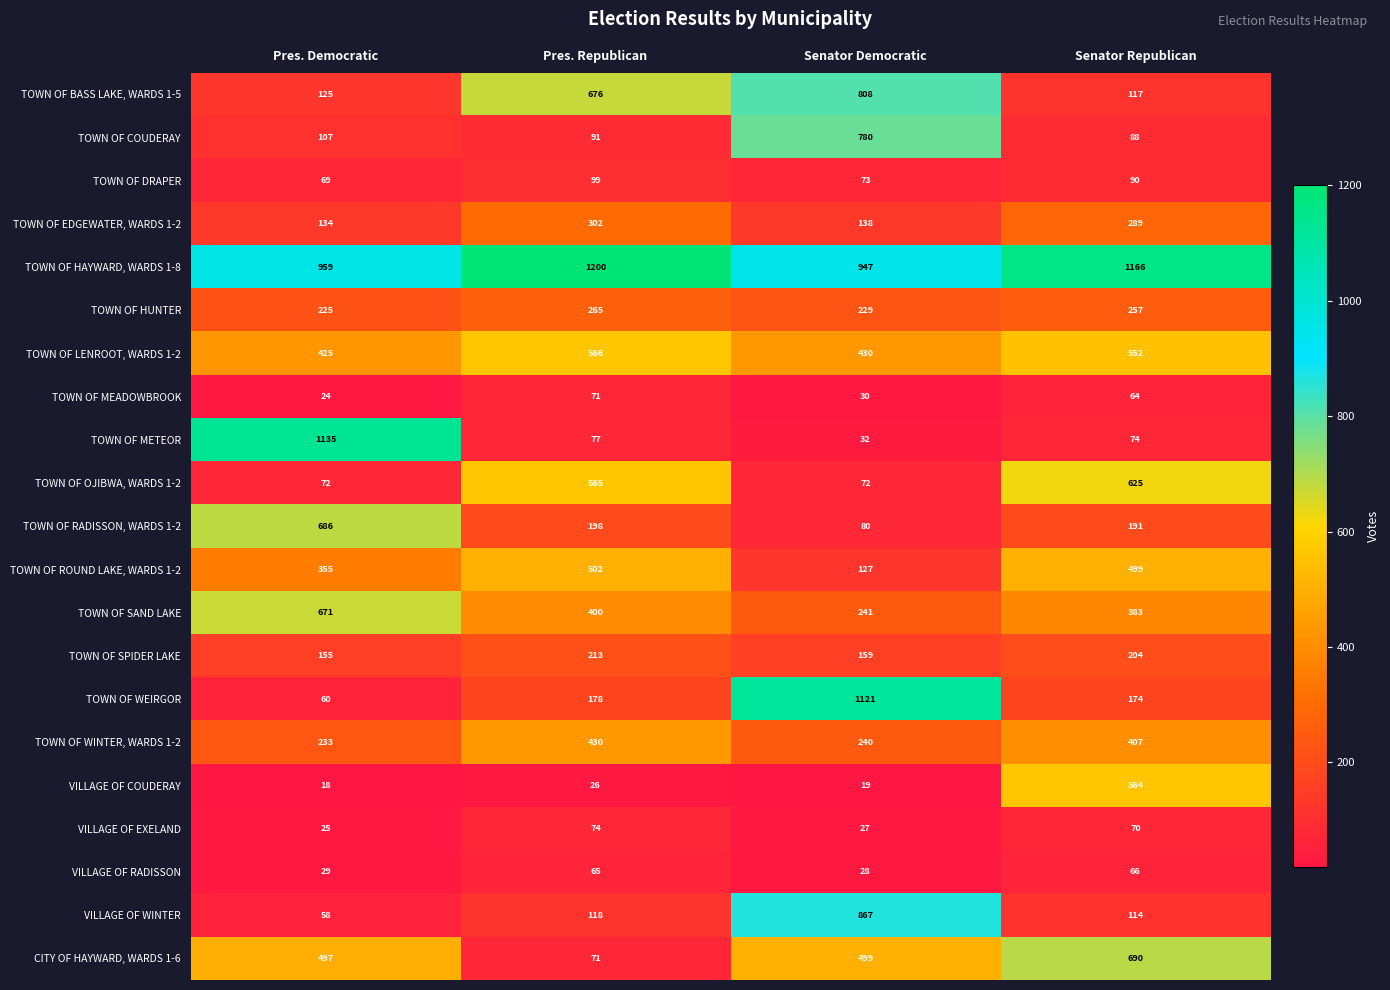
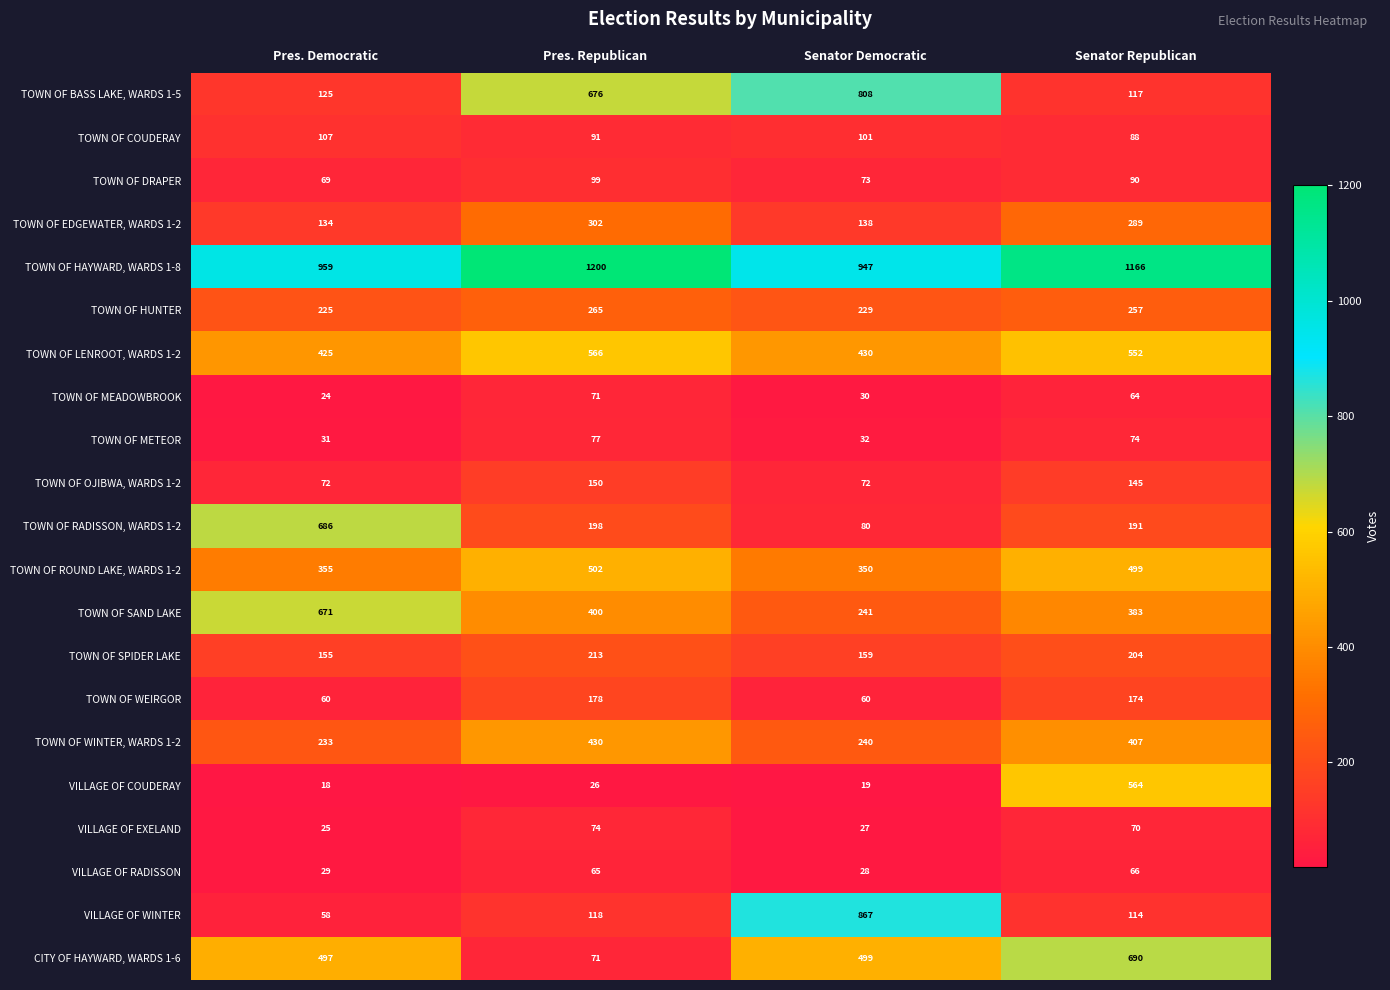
  {
    "TOWN OF BASS LAKE, WARDS 1-5": {
      "Pres. Democratic": 125,
      "Pres. Republican": 676,
      "Senator Democratic": 808,
      "Senator Republican": 117
    },
    "TOWN OF COUDERAY": {
      "Pres. Democratic": 107,
      "Pres. Republican": 91,
-     "Senator Democratic": 780,
+     "Senator Democratic": 101,
      "Senator Republican": 88
    },
    "TOWN OF DRAPER": {
      "Pres. Democratic": 69,
      "Pres. Republican": 99,
      "Senator Democratic": 73,
      "Senator Republican": 90
    },
    "TOWN OF EDGEWATER, WARDS 1-2": {
      "Pres. Democratic": 134,
      "Pres. Republican": 302,
      "Senator Democratic": 138,
      "Senator Republican": 289
    },
    "TOWN OF HAYWARD, WARDS 1-8": {
      "Pres. Democratic": 959,
      "Pres. Republican": 1200,
      "Senator Democratic": 947,
      "Senator Republican": 1166
    },
    "TOWN OF HUNTER": {
      "Pres. Democratic": 225,
      "Pres. Republican": 265,
      "Senator Democratic": 229,
      "Senator Republican": 257
    },
    "TOWN OF LENROOT, WARDS 1-2": {
      "Pres. Democratic": 425,
      "Pres. Republican": 566,
      "Senator Democratic": 430,
      "Senator Republican": 552
    },
    "TOWN OF MEADOWBROOK": {
      "Pres. Democratic": 24,
      "Pres. Republican": 71,
      "Senator Democratic": 30,
      "Senator Republican": 64
    },
    "TOWN OF METEOR": {
-     "Pres. Democratic": 1135,
+     "Pres. Democratic": 31,
      "Pres. Republican": 77,
      "Senator Democratic": 32,
      "Senator Republican": 74
    },
    "TOWN OF OJIBWA, WARDS 1-2": {
      "Pres. Democratic": 72,
-     "Pres. Republican": 565,
+     "Pres. Republican": 150,
      "Senator Democratic": 72,
-     "Senator Republican": 625
+     "Senator Republican": 145
    },
    "TOWN OF RADISSON, WARDS 1-2": {
      "Pres. Democratic": 686,
      "Pres. Republican": 198,
      "Senator Democratic": 80,
      "Senator Republican": 191
    },
    "TOWN OF ROUND LAKE, WARDS 1-2": {
      "Pres. Democratic": 355,
      "Pres. Republican": 502,
-     "Senator Democratic": 127,
+     "Senator Democratic": 350,
      "Senator Republican": 499
    },
    "TOWN OF SAND LAKE": {
      "Pres. Democratic": 671,
      "Pres. Republican": 400,
      "Senator Democratic": 241,
      "Senator Republican": 383
    },
    "TOWN OF SPIDER LAKE": {
      "Pres. Democratic": 155,
      "Pres. Republican": 213,
      "Senator Democratic": 159,
      "Senator Republican": 204
    },
    "TOWN OF WEIRGOR": {
      "Pres. Democratic": 60,
      "Pres. Republican": 178,
-     "Senator Democratic": 1121,
+     "Senator Democratic": 60,
      "Senator Republican": 174
    },
    "TOWN OF WINTER, WARDS 1-2": {
      "Pres. Democratic": 233,
      "Pres. Republican": 430,
      "Senator Democratic": 240,
      "Senator Republican": 407
    },
    "VILLAGE OF COUDERAY": {
      "Pres. Democratic": 18,
      "Pres. Republican": 26,
      "Senator Democratic": 19,
      "Senator Republican": 564
    },
    "VILLAGE OF EXELAND": {
      "Pres. Democratic": 25,
      "Pres. Republican": 74,
      "Senator Democratic": 27,
      "Senator Republican": 70
    },
    "VILLAGE OF RADISSON": {
      "Pres. Democratic": 29,
      "Pres. Republican": 65,
      "Senator Democratic": 28,
      "Senator Republican": 66
    },
    "VILLAGE OF WINTER": {
      "Pres. Democratic": 58,
      "Pres. Republican": 118,
      "Senator Democratic": 867,
      "Senator Republican": 114
    },
    "CITY OF HAYWARD, WARDS 1-6": {
      "Pres. Democratic": 497,
      "Pres. Republican": 71,
      "Senator Democratic": 499,
      "Senator Republican": 690
    }
  }
